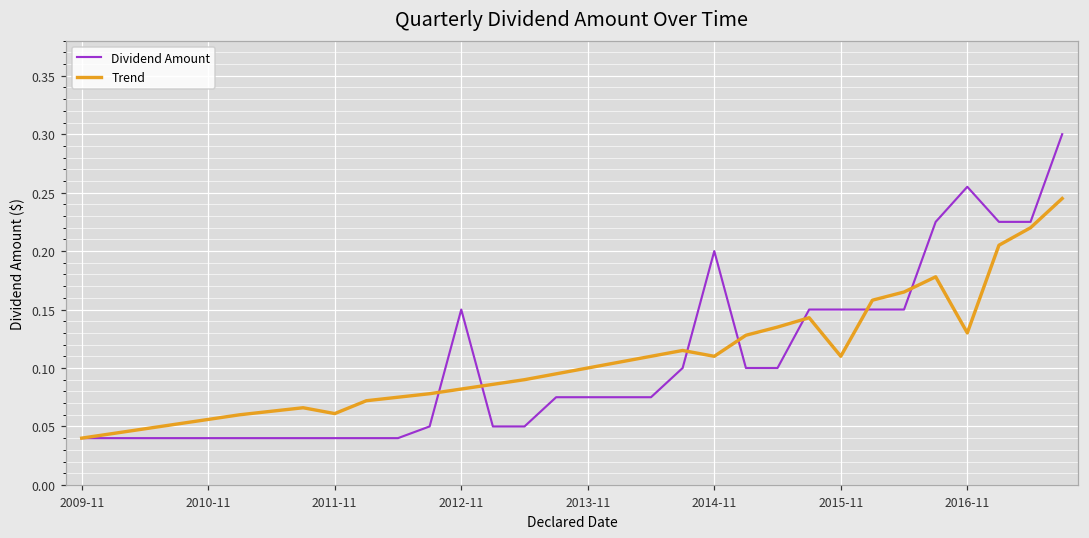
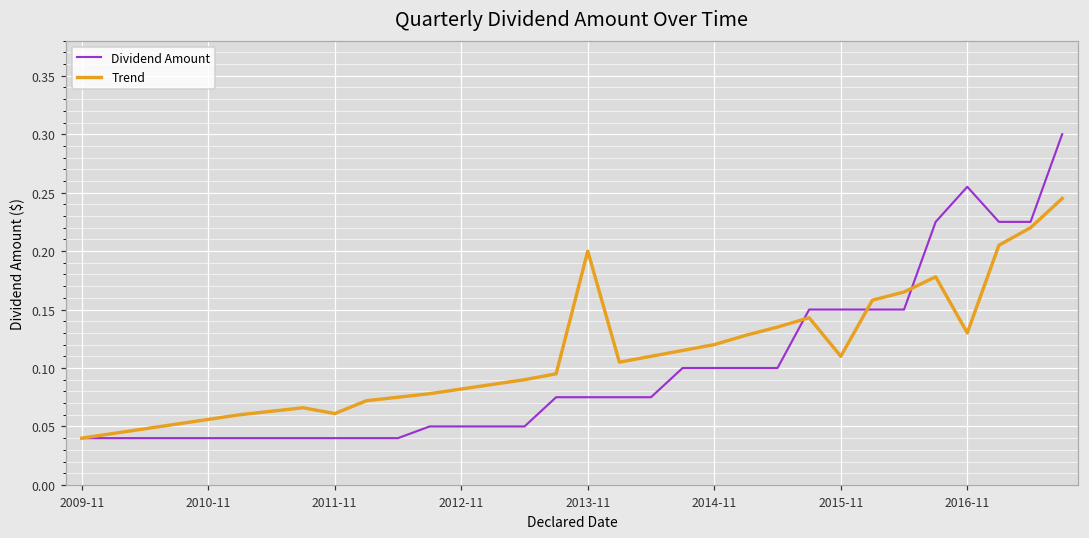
  {
    "Dividend Amount": {
      "2010-11": 0.04,
      "2011-11": 0.04,
-     "2012-11": 0.15,
+     "2012-11": 0.05,
      "2013-11": 0.075,
-     "2014-11": 0.2,
+     "2014-11": 0.1,
      "2015-11": 0.15,
      "2016-11": 0.255
    },
    "Trend": {
      "2010-11": 0.056,
      "2011-11": 0.06,
      "2012-11": 0.08,
-     "2013-11": 0.1,
-     "2014-11": 0.11,
+     "2013-11": 0.2,
+     "2014-11": 0.12,
      "2015-11": 0.11,
      "2016-11": 0.13
    }
  }
